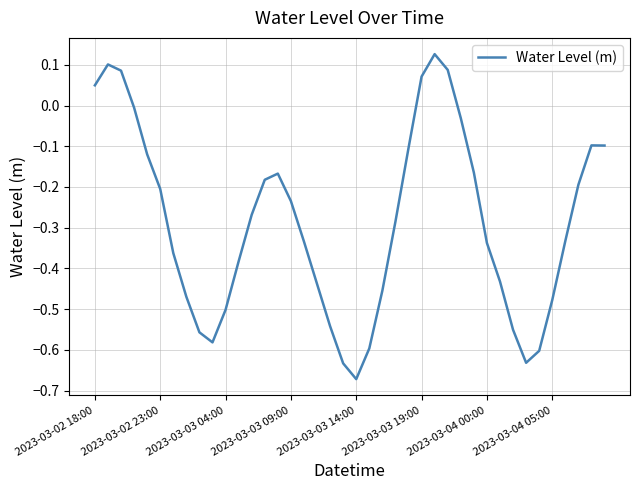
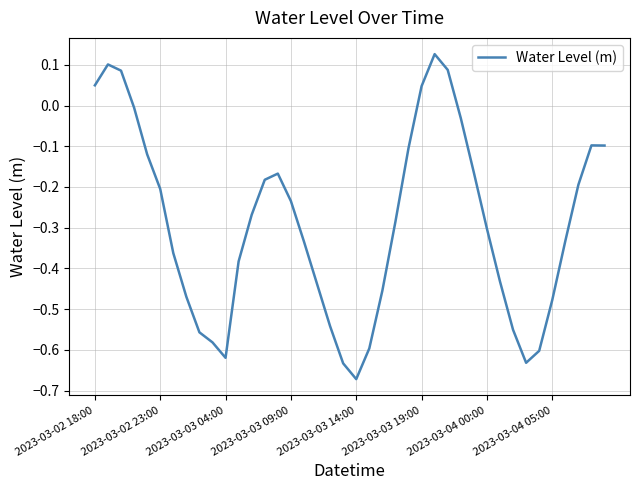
  {
    "2023-03-02 18:00": 0.05,
    "2023-03-02 23:00": -0.20,
-   "2023-03-03 04:00": -0.50,
+   "2023-03-03 04:00": -0.62,
    "2023-03-03 09:00": -0.23,
    "2023-03-03 14:00": -0.67,
-   "2023-03-03 19:00": 0.07,
-   "2023-03-04 00:00": -0.34,
+   "2023-03-03 19:00": 0.05,
+   "2023-03-04 00:00": -0.30,
    "2023-03-04 05:00": -0.48
  }
